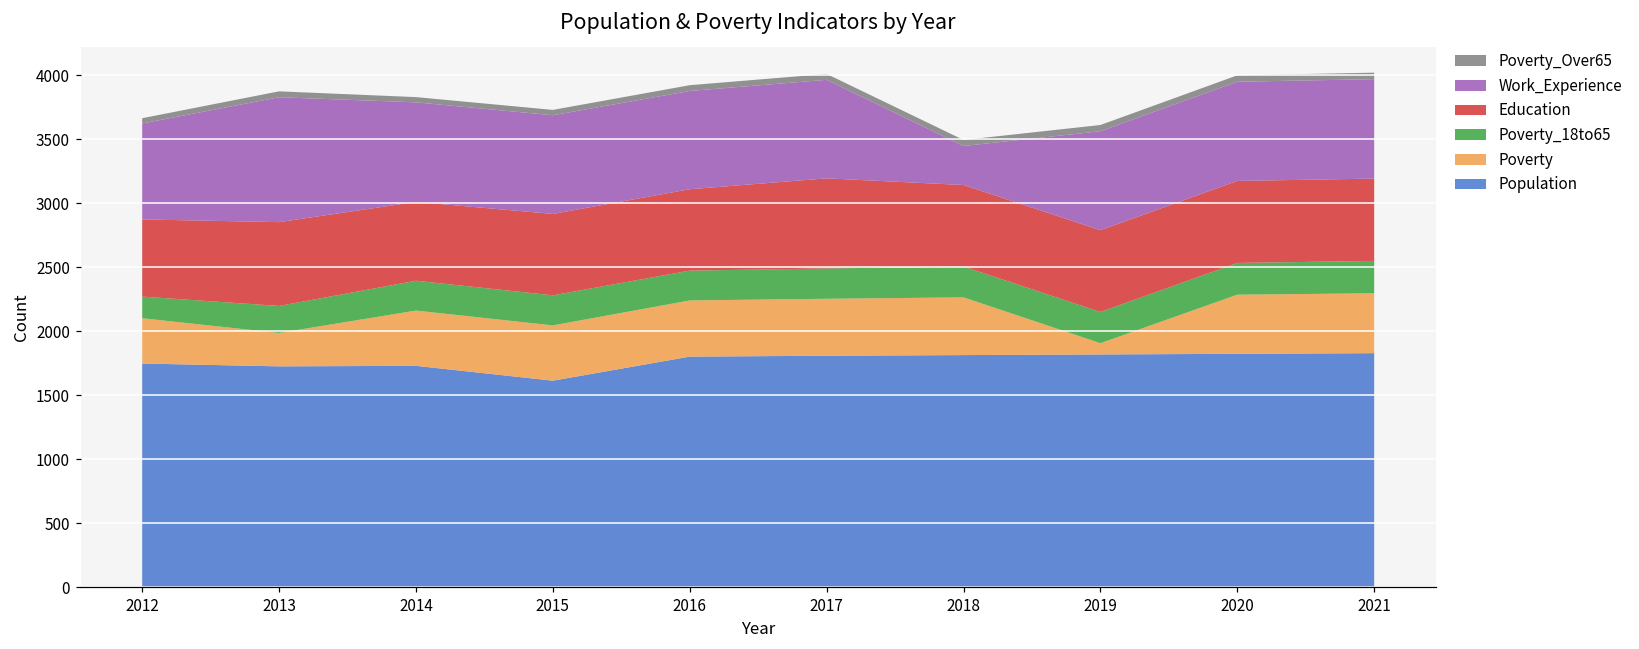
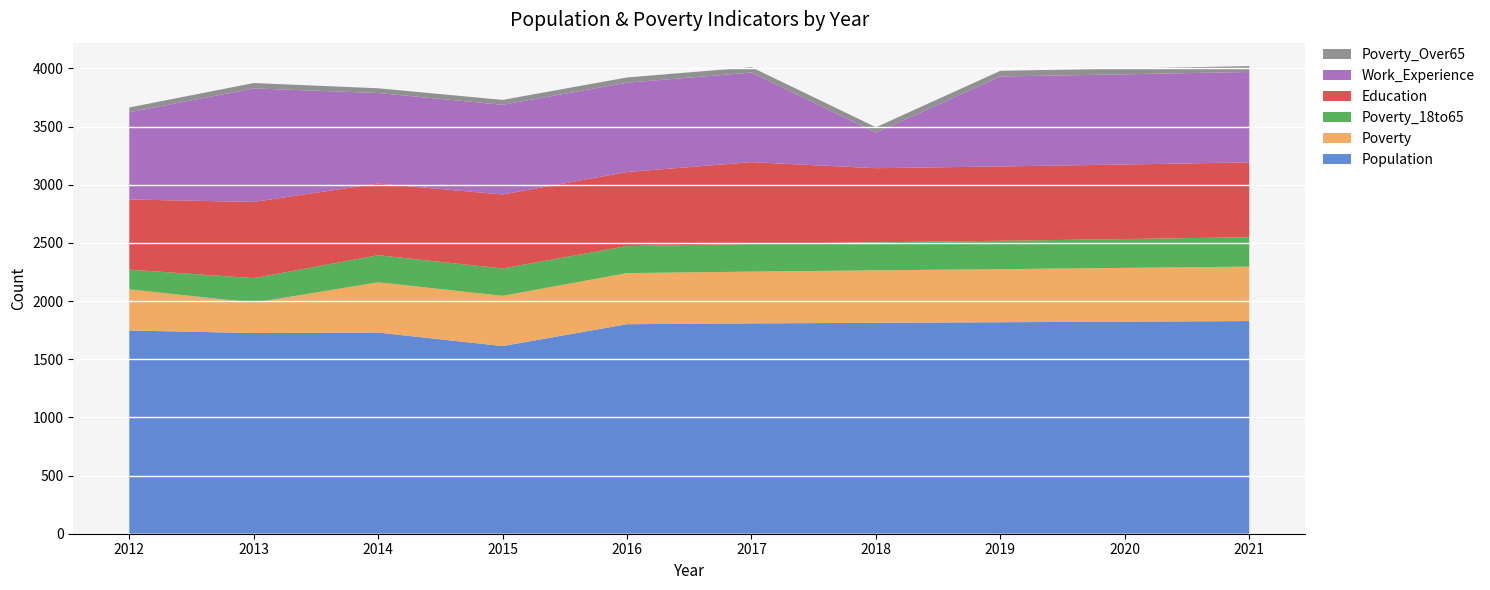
  {
    "Population": {
      "2012": 1750,
      "2013": 1730,
      "2014": 1730,
      "2015": 1610,
      "2016": 1800,
      "2017": 1810,
      "2018": 1810,
      "2019": 1820,
      "2020": 1820,
      "2021": 1830
    },
    "Poverty": {
      "2012": 350,
      "2013": 260,
      "2014": 430,
      "2015": 430,
      "2016": 440,
      "2017": 450,
      "2018": 450,
-     "2019": 90,
+     "2019": 460,
      "2020": 460,
      "2021": 470
    },
    "Poverty_18to65": {
      "2012": 170,
      "2013": 210,
      "2014": 230,
      "2015": 240,
      "2016": 230,
      "2017": 240,
      "2018": 240,
      "2019": 240,
      "2020": 250,
      "2021": 250
    },
    "Education": {
      "2012": 600,
      "2013": 660,
      "2014": 620,
      "2015": 640,
      "2016": 640,
      "2017": 700,
      "2018": 640,
      "2019": 640,
      "2020": 640,
      "2021": 640
    },
    "Work_Experience": {
      "2012": 750,
      "2013": 980,
      "2014": 780,
      "2015": 770,
      "2016": 770,
      "2017": 770,
      "2018": 310,
      "2019": 770,
      "2020": 780,
      "2021": 780
    },
    "Poverty_Over65": {
      "2012": 40,
      "2013": 50,
      "2014": 40,
      "2015": 40,
      "2016": 50,
      "2017": 50,
      "2018": 50,
      "2019": 50,
      "2020": 50,
      "2021": 50
    }
  }
